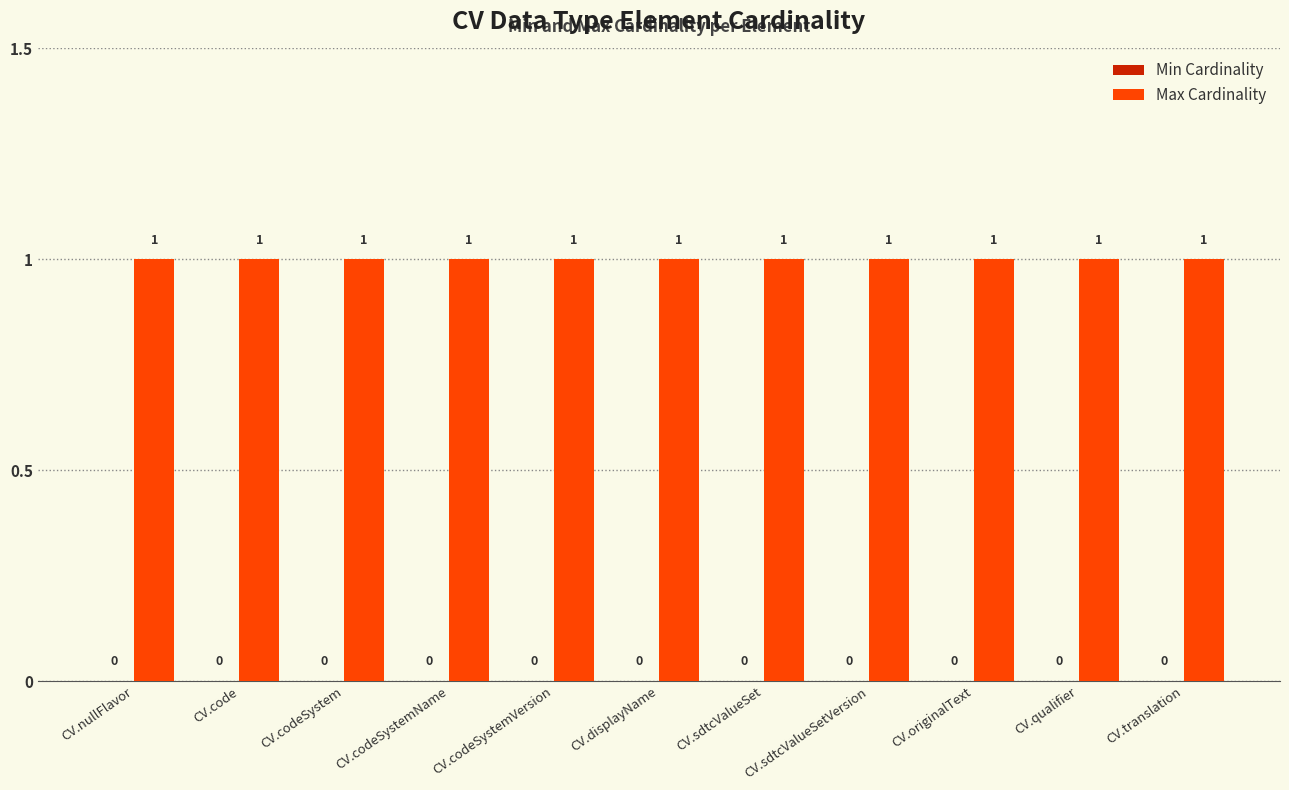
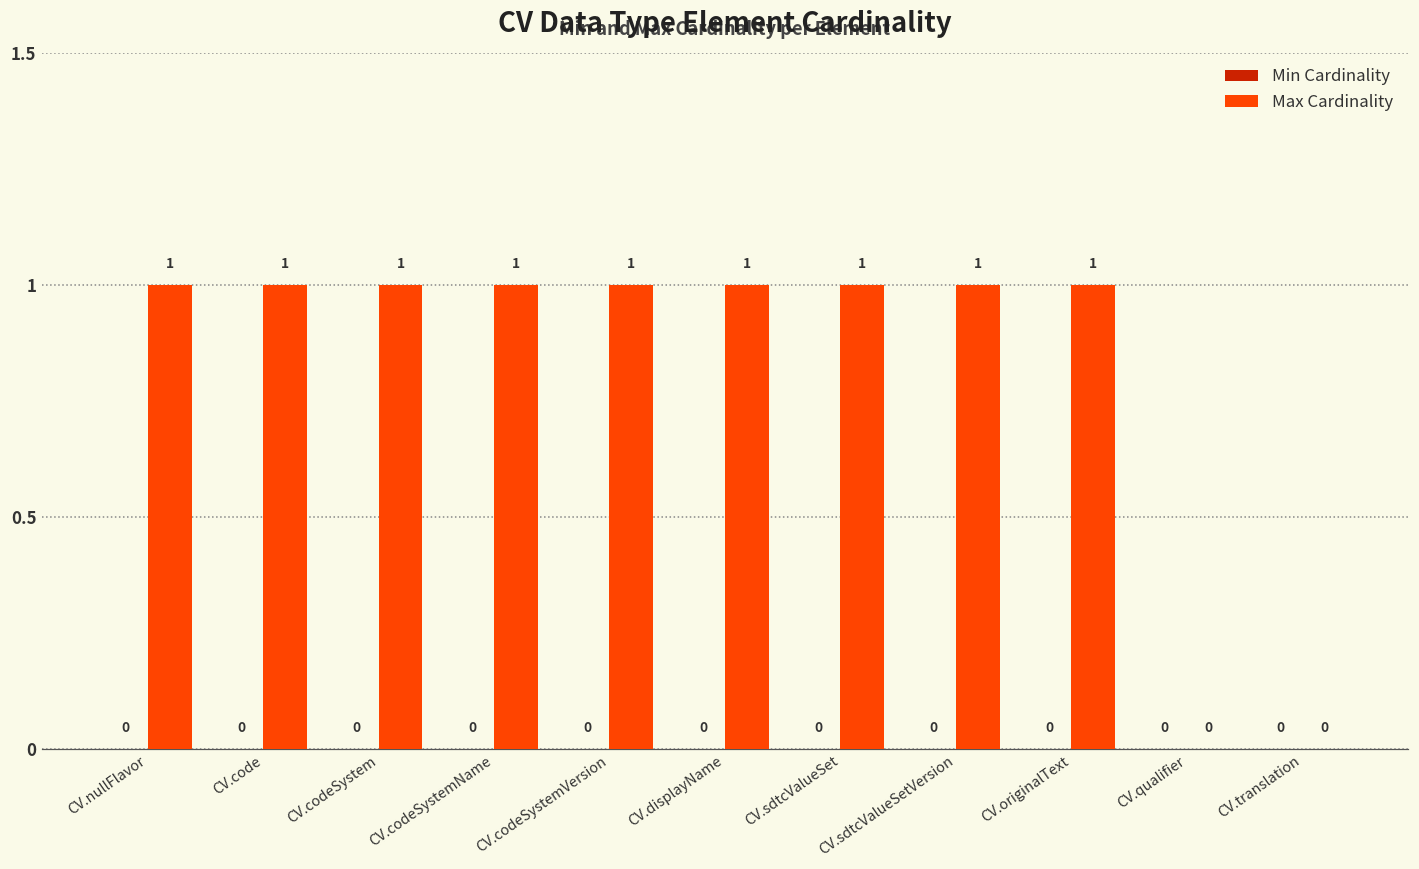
  {
    "Min Cardinality": {
      "CV.nullFlavor": 0,
      "CV.code": 0,
      "CV.codeSystem": 0,
      "CV.codeSystemName": 0,
      "CV.codeSystemVersion": 0,
      "CV.displayName": 0,
      "CV.sdtcValueSet": 0,
      "CV.sdtcValueSetVersion": 0,
      "CV.originalText": 0,
      "CV.qualifier": 0,
      "CV.translation": 0
    },
    "Max Cardinality": {
      "CV.nullFlavor": 1,
      "CV.code": 1,
      "CV.codeSystem": 1,
      "CV.codeSystemName": 1,
      "CV.codeSystemVersion": 1,
      "CV.displayName": 1,
      "CV.sdtcValueSet": 1,
      "CV.sdtcValueSetVersion": 1,
      "CV.originalText": 1,
-     "CV.qualifier": 1,
-     "CV.translation": 1
+     "CV.qualifier": 0,
+     "CV.translation": 0
    }
  }
